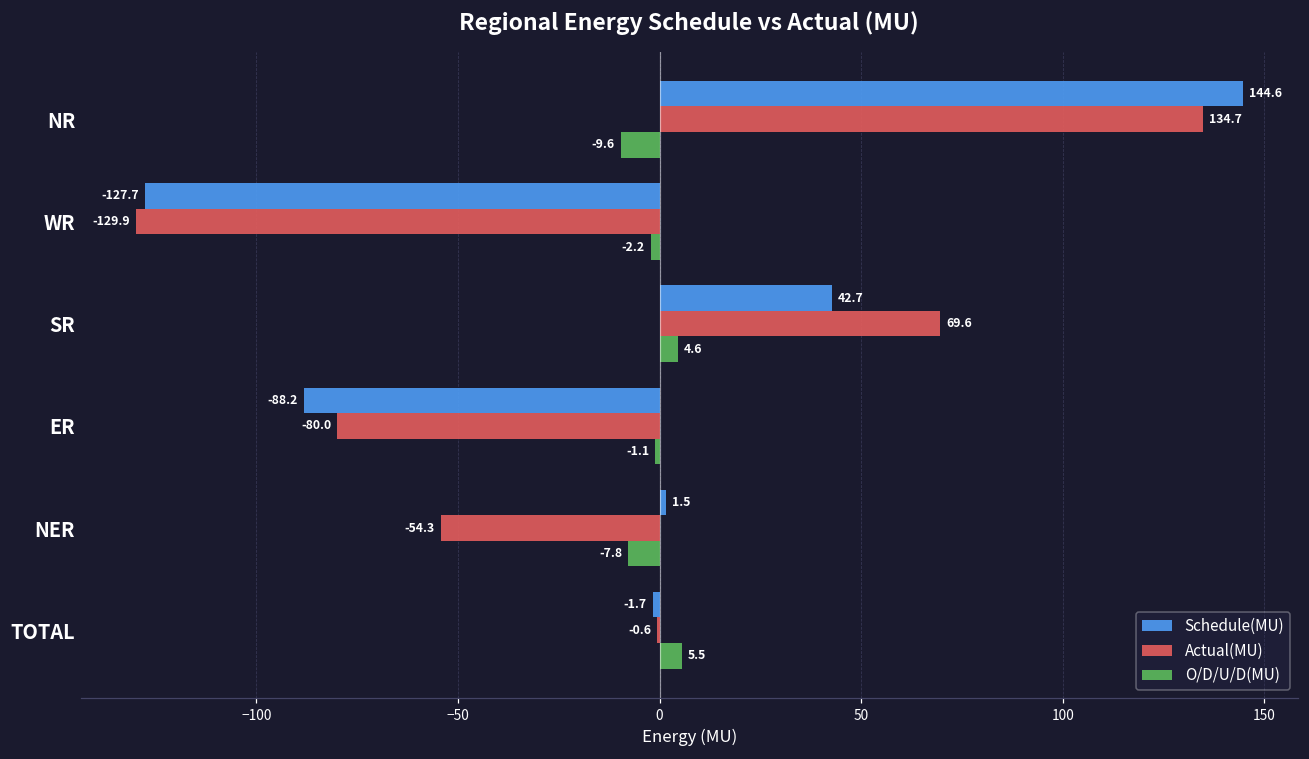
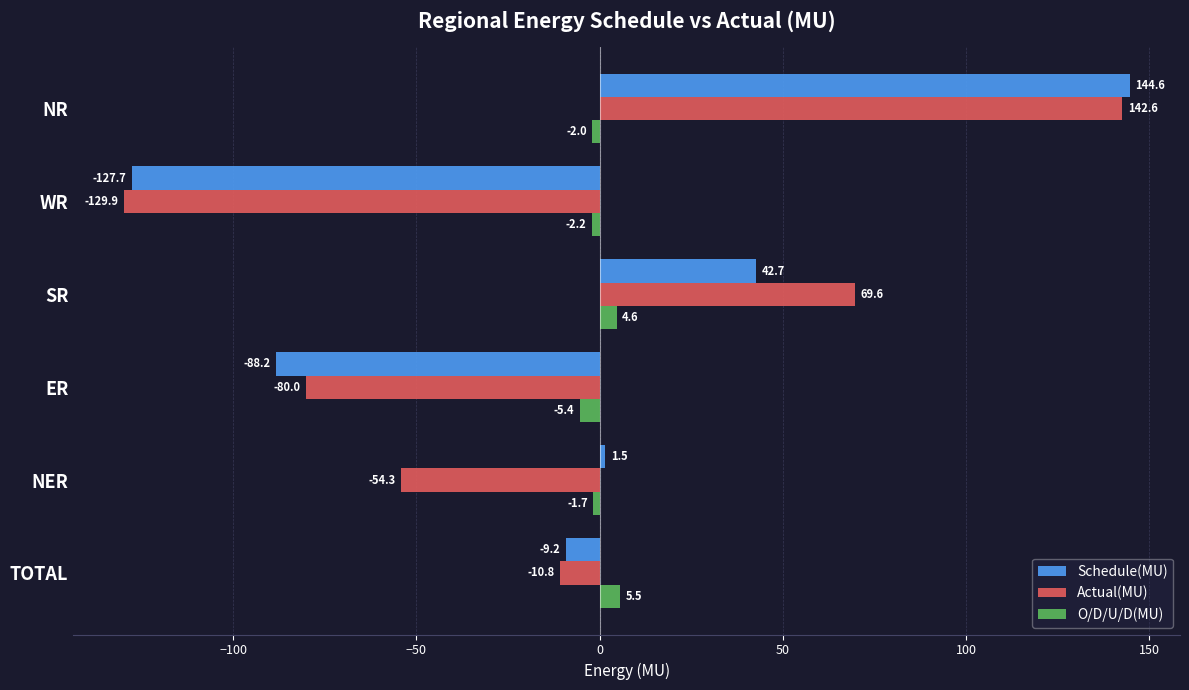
  {
    "Schedule(MU)": {
      "NR": 144.6,
      "WR": -127.7,
      "SR": 42.7,
      "ER": -88.2,
      "NER": 1.5,
-     "TOTAL": -1.7
+     "TOTAL": -9.2
    },
    "Actual(MU)": {
-     "NR": 134.7,
+     "NR": 142.6,
      "WR": -129.9,
      "SR": 69.6,
      "ER": -80.0,
      "NER": -54.3,
-     "TOTAL": -0.6
+     "TOTAL": -10.8
    },
    "O/D/U/D(MU)": {
-     "NR": -9.6,
+     "NR": -2.0,
      "WR": -2.2,
      "SR": 4.6,
-     "ER": -1.1,
-     "NER": -7.8,
+     "ER": -5.4,
+     "NER": -1.7,
      "TOTAL": 5.5
    }
  }
